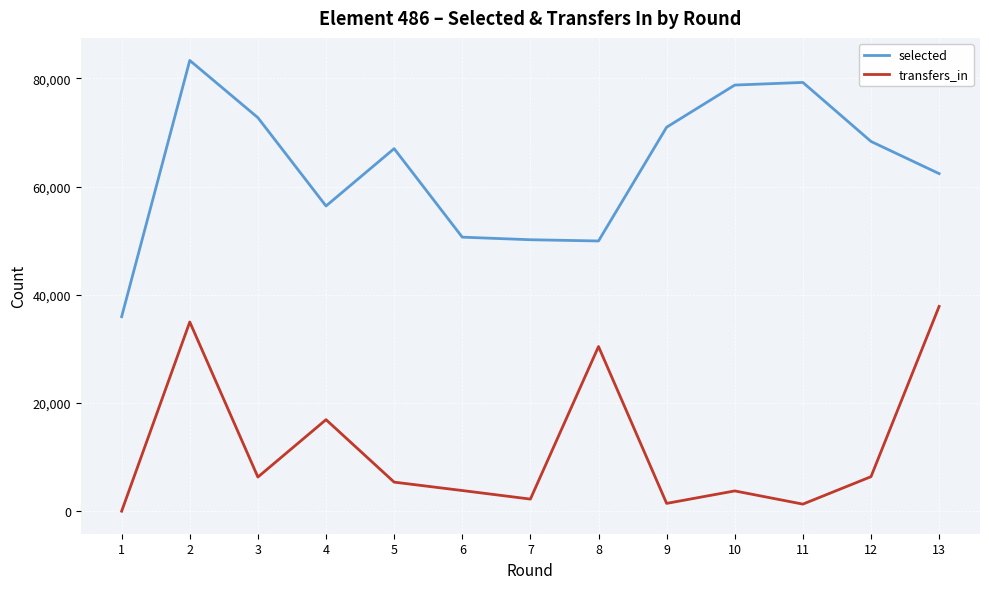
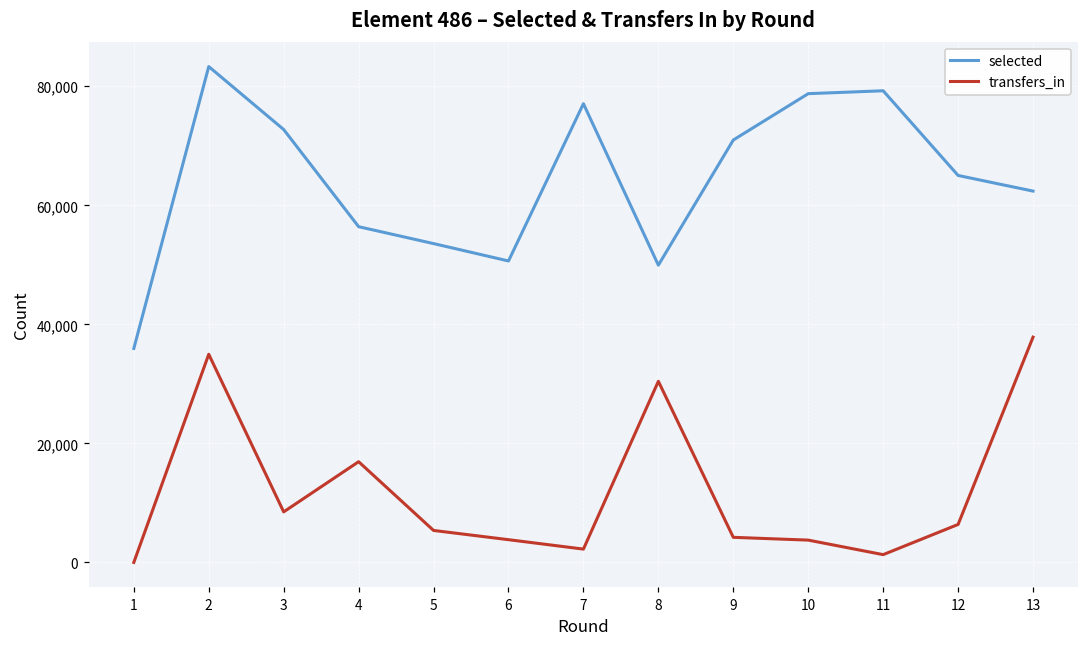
  {
    "selected": {
      "1": "36,000",
      "2": "83,000",
      "3": "73,000",
      "4": "56,000",
-     "5": "67,000",
+     "5": "54,000",
      "6": "51,000",
-     "7": "50,000",
+     "7": "77,000",
      "8": "50,000",
      "9": "71,000",
      "10": "79,000",
      "11": "79,000",
-     "12": "68,000",
+     "12": "65,000",
      "13": "62,000"
    },
    "transfers_in": {
      "1": "0",
      "2": "35,000",
-     "3": "6,000",
+     "3": "8,000",
      "4": "17,000",
      "5": "5,000",
      "6": "4,000",
      "7": "2,000",
      "8": "30,000",
-     "9": "1,000",
+     "9": "4,000",
      "10": "4,000",
      "11": "1,000",
      "12": "6,000",
      "13": "38,000"
    }
  }
